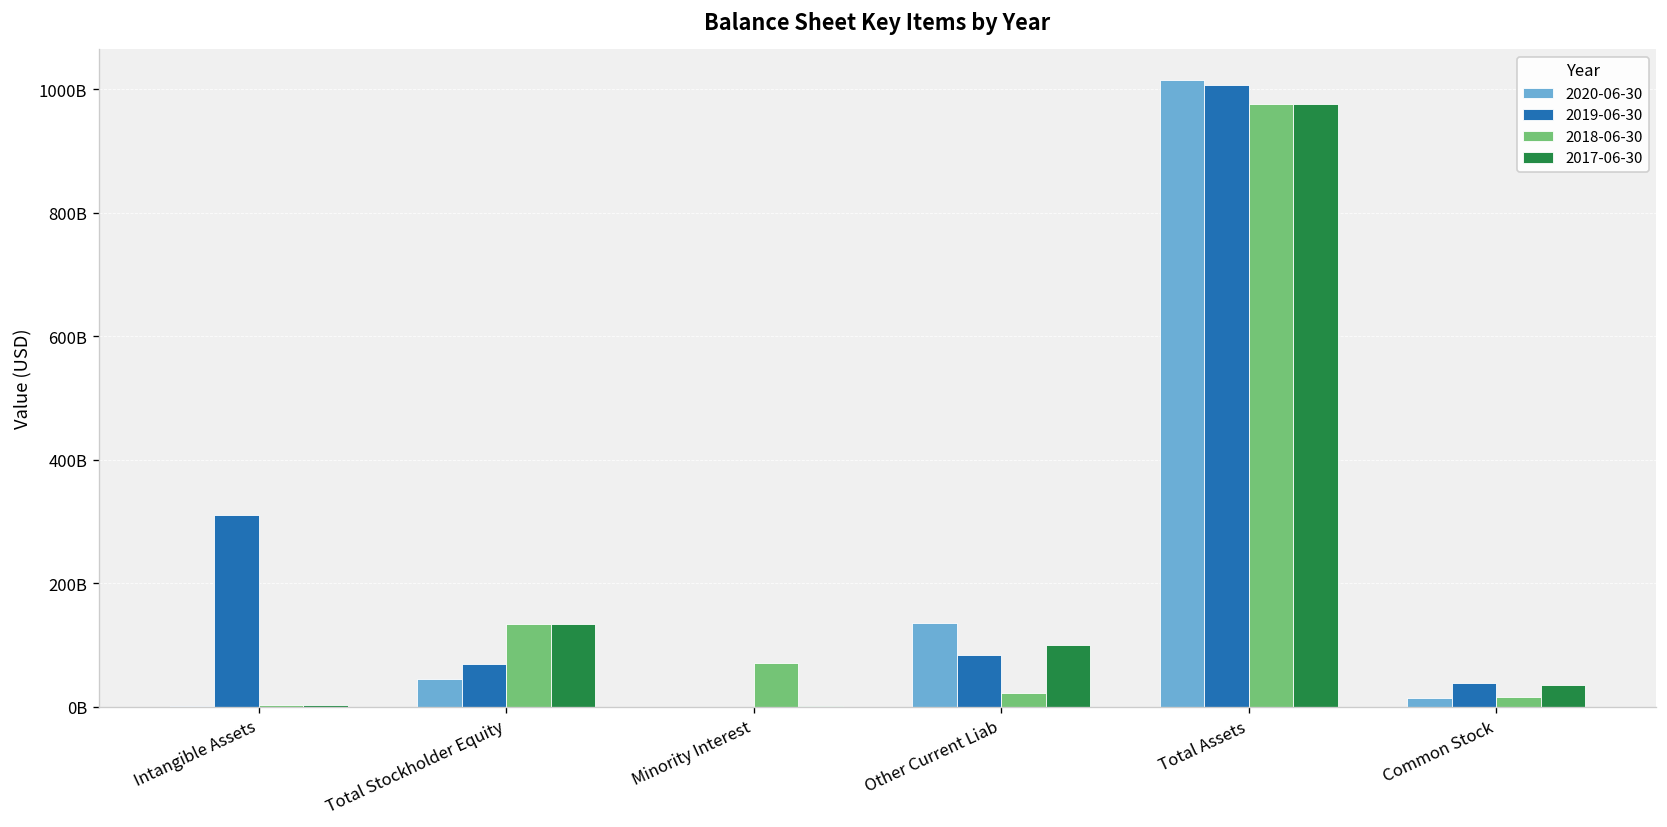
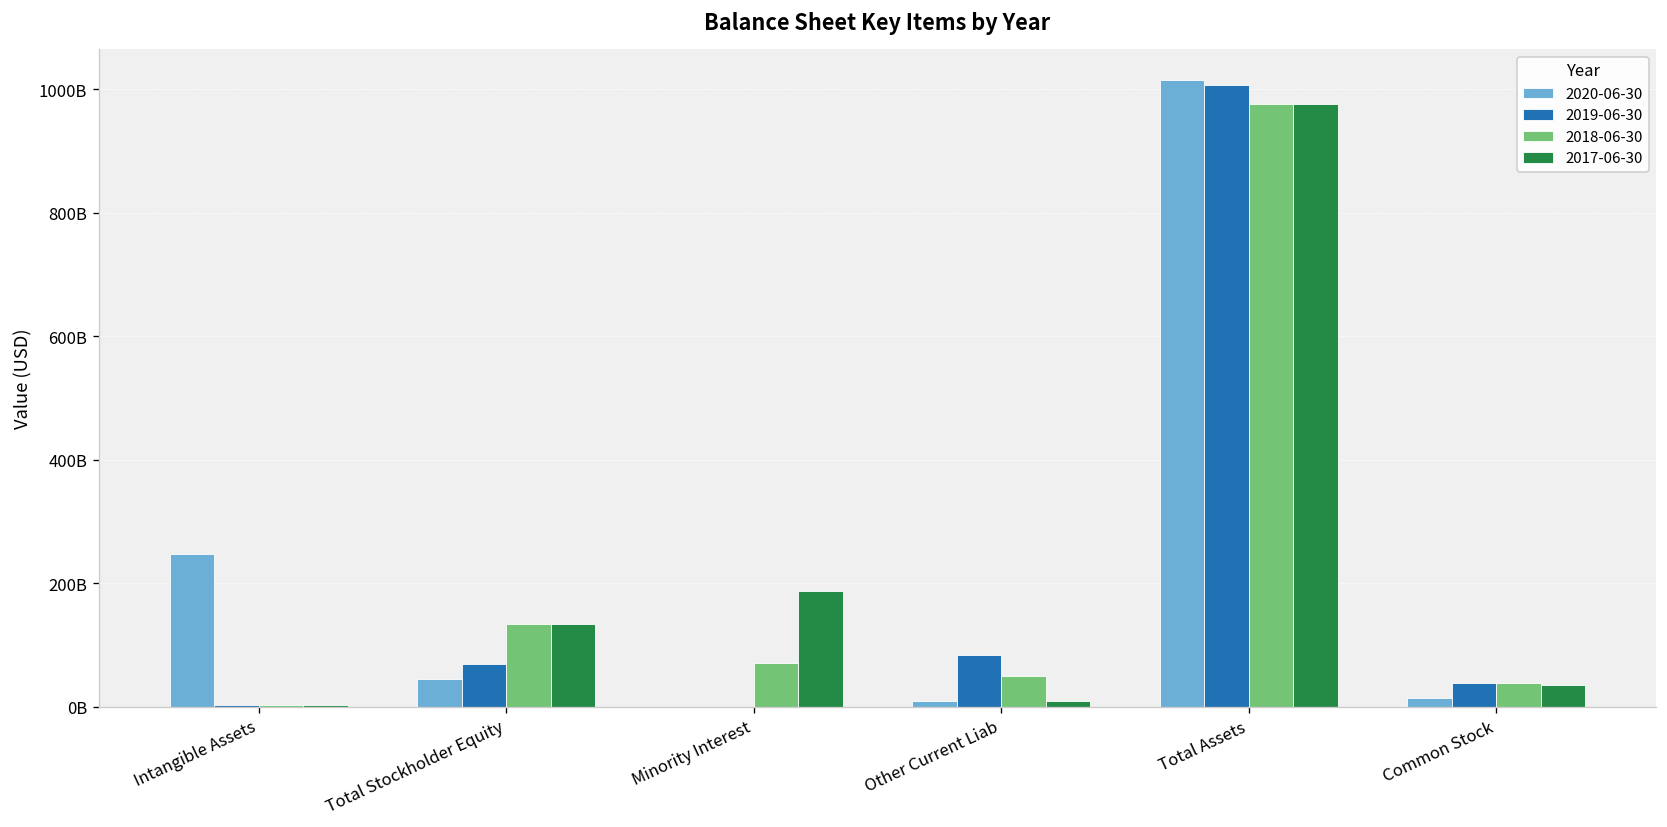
  {
    "2020-06-30": {
-     "Intangible Assets": 0,
+     "Intangible Assets": 250000000000,
      "Total Stockholder Equity": 50000000000,
-     "Other Current Liab": 140000000000,
+     "Other Current Liab": 10000000000,
      "Total Assets": 1010000000000,
      "Common Stock": 10000000000
    },
    "2019-06-30": {
-     "Intangible Assets": 310000000000,
+     "Intangible Assets": 0,
      "Total Stockholder Equity": 70000000000,
      "Other Current Liab": 80000000000,
      "Total Assets": 1010000000000,
      "Common Stock": 40000000000
    },
    "2018-06-30": {
      "Total Stockholder Equity": 130000000000,
      "Minority Interest": 70000000000,
-     "Other Current Liab": 20000000000,
+     "Other Current Liab": 50000000000,
      "Total Assets": 980000000000,
-     "Common Stock": 20000000000
+     "Common Stock": 40000000000
    },
    "2017-06-30": {
      "Total Stockholder Equity": 130000000000,
-     "Minority Interest": 0,
-     "Other Current Liab": 100000000000,
+     "Minority Interest": 190000000000,
+     "Other Current Liab": 10000000000,
      "Total Assets": 980000000000,
      "Common Stock": 40000000000
    }
  }
